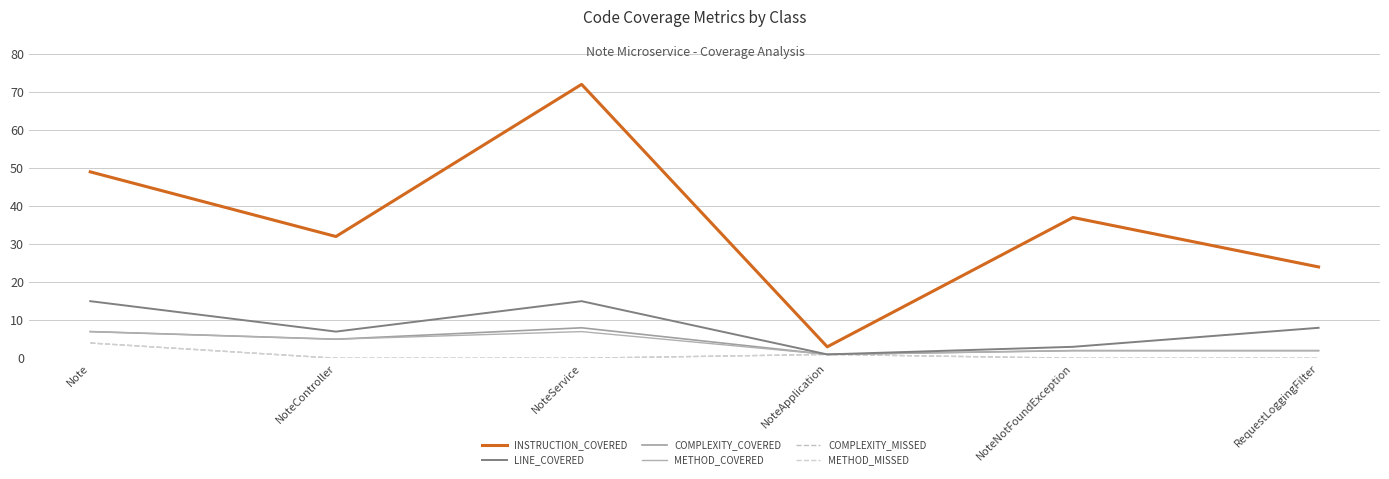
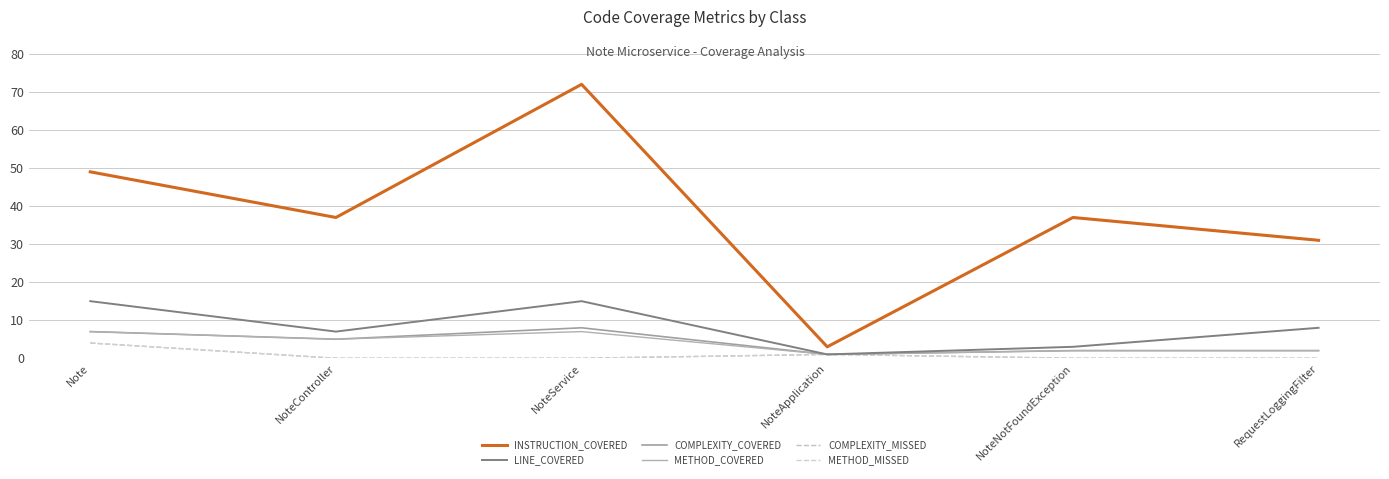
  {
    "INSTRUCTION_COVERED": {
      "Note": 49,
-     "NoteController": 32,
+     "NoteController": 37,
      "NoteService": 72,
      "NoteApplication": 3,
      "NoteNotFoundException": 37,
-     "RequestLoggingFilter": 24
+     "RequestLoggingFilter": 31
    }
  }
